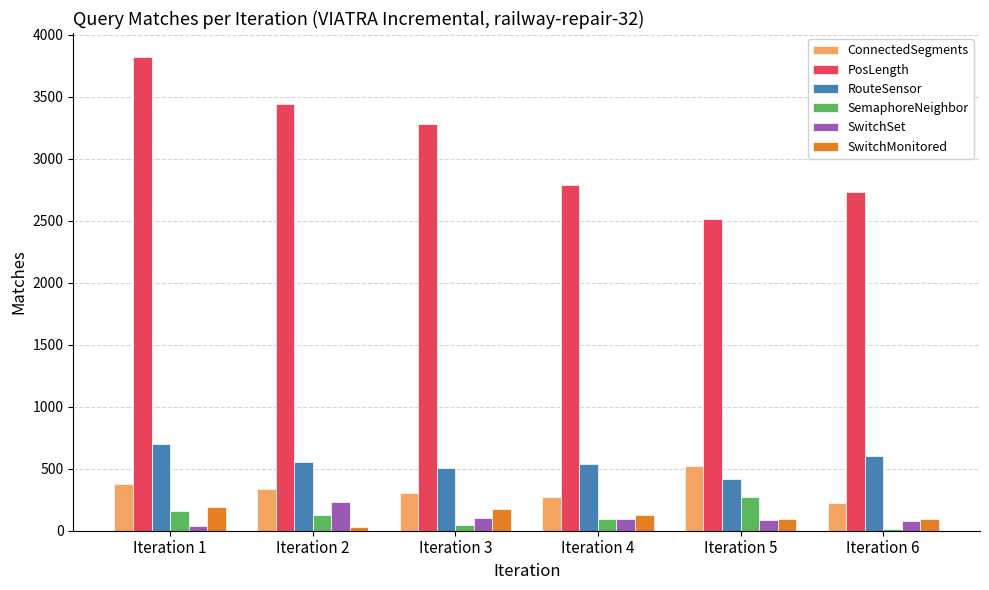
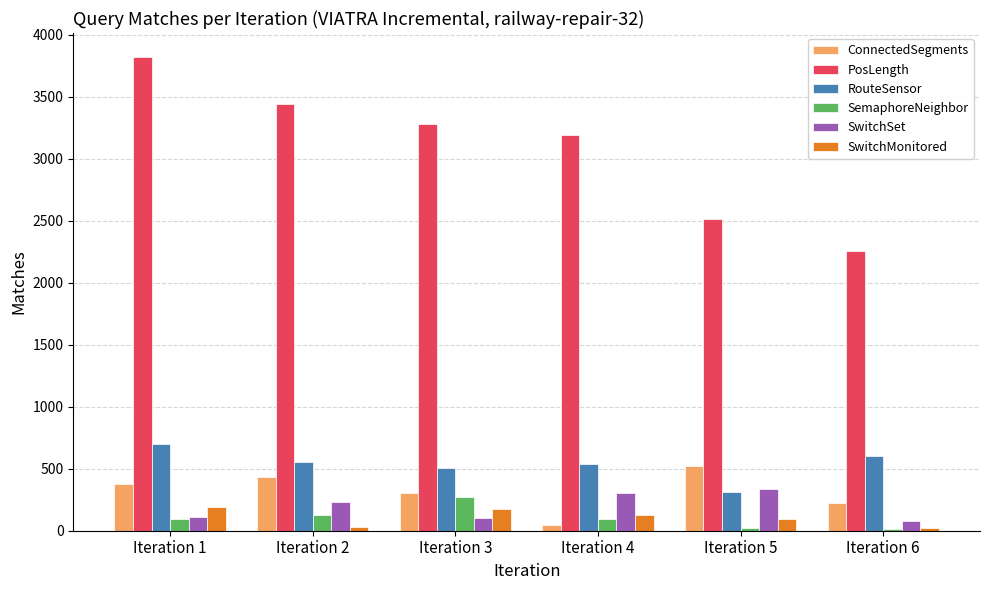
  {
    "ConnectedSegments": {
      "Iteration 1": 380,
-     "Iteration 2": 340,
+     "Iteration 2": 440,
      "Iteration 3": 310,
-     "Iteration 4": 280,
+     "Iteration 4": 50,
      "Iteration 5": 520,
      "Iteration 6": 230
    },
    "PosLength": {
      "Iteration 1": 3820,
      "Iteration 2": 3440,
      "Iteration 3": 3280,
-     "Iteration 4": 2790,
+     "Iteration 4": 3190,
      "Iteration 5": 2510,
-     "Iteration 6": 2730
+     "Iteration 6": 2260
    },
    "RouteSensor": {
      "Iteration 1": 700,
      "Iteration 2": 560,
      "Iteration 3": 510,
      "Iteration 4": 540,
-     "Iteration 5": 410,
+     "Iteration 5": 310,
      "Iteration 6": 600
    },
    "SemaphoreNeighbor": {
-     "Iteration 1": 160,
+     "Iteration 1": 90,
      "Iteration 2": 120,
-     "Iteration 3": 40,
+     "Iteration 3": 270,
      "Iteration 4": 90,
-     "Iteration 5": 270
+     "Iteration 5": 20
    },
    "SwitchSet": {
-     "Iteration 1": 40,
+     "Iteration 1": 110,
      "Iteration 2": 240,
      "Iteration 3": 100,
-     "Iteration 4": 100,
-     "Iteration 5": 90,
+     "Iteration 4": 300,
+     "Iteration 5": 330,
      "Iteration 6": 80
    },
    "SwitchMonitored": {
      "Iteration 1": 190,
      "Iteration 2": 30,
      "Iteration 3": 180,
      "Iteration 4": 130,
      "Iteration 5": 90,
-     "Iteration 6": 100
+     "Iteration 6": 20
    }
  }
